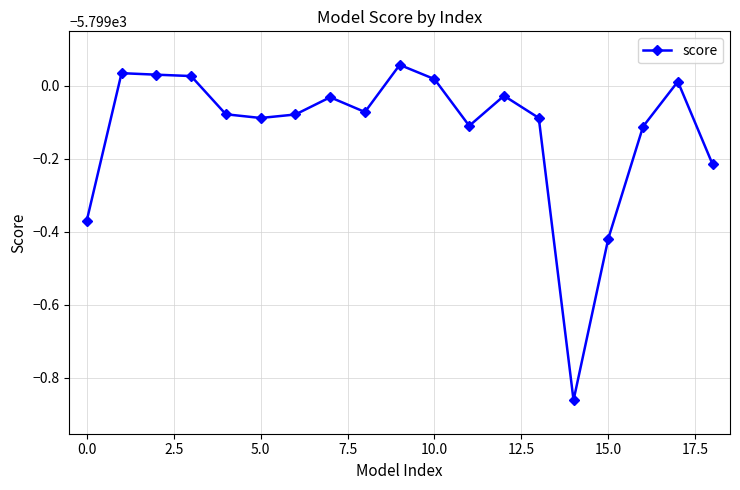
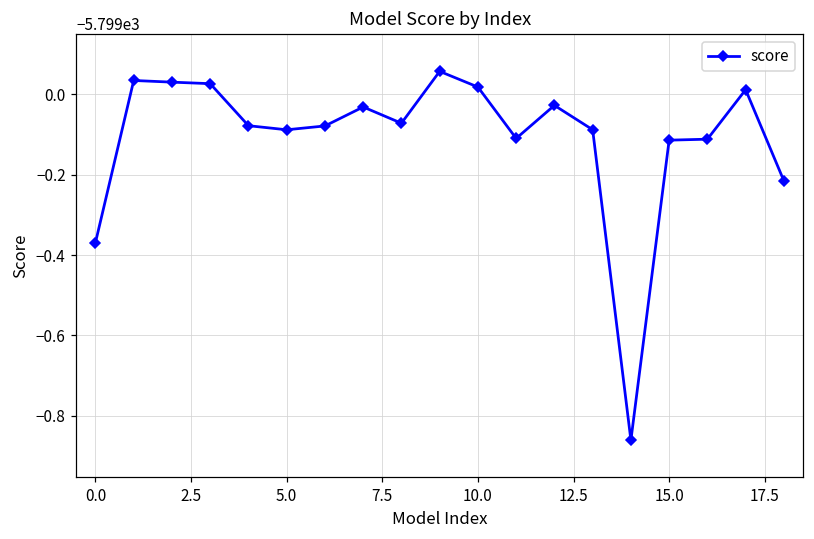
  {
    "0.0": -5799.37,
    "5.0": -5799.09,
    "10.0": -5798.98,
-   "15.0": -5799.42
+   "15.0": -5799.11
  }
